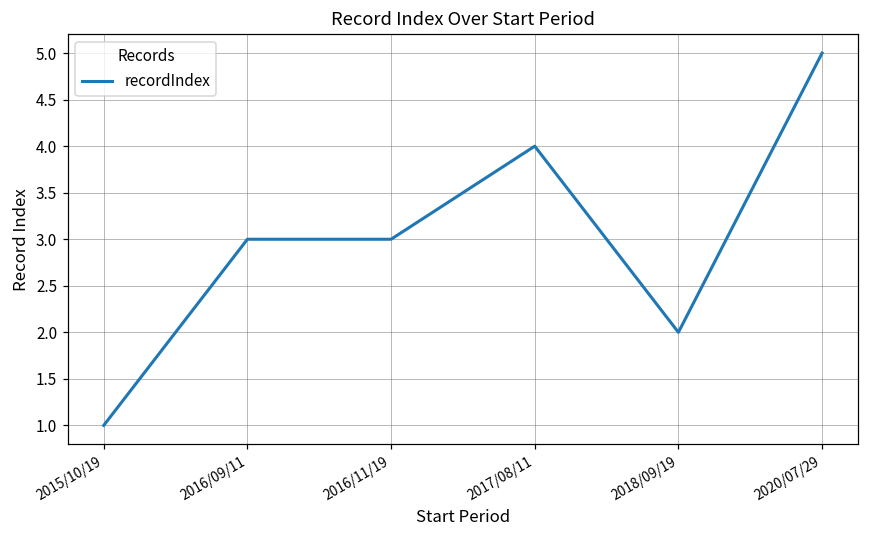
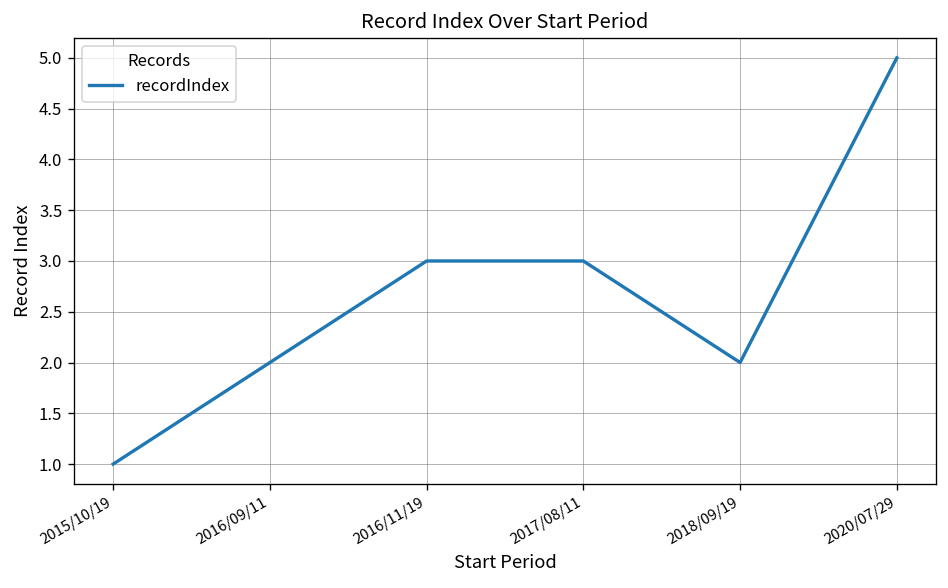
  {
    "2015/10/19": 1,
-   "2016/09/11": 3,
+   "2016/09/11": 2,
    "2016/11/19": 3,
-   "2017/08/11": 4,
+   "2017/08/11": 3,
    "2018/09/19": 2,
    "2020/07/29": 5
  }
